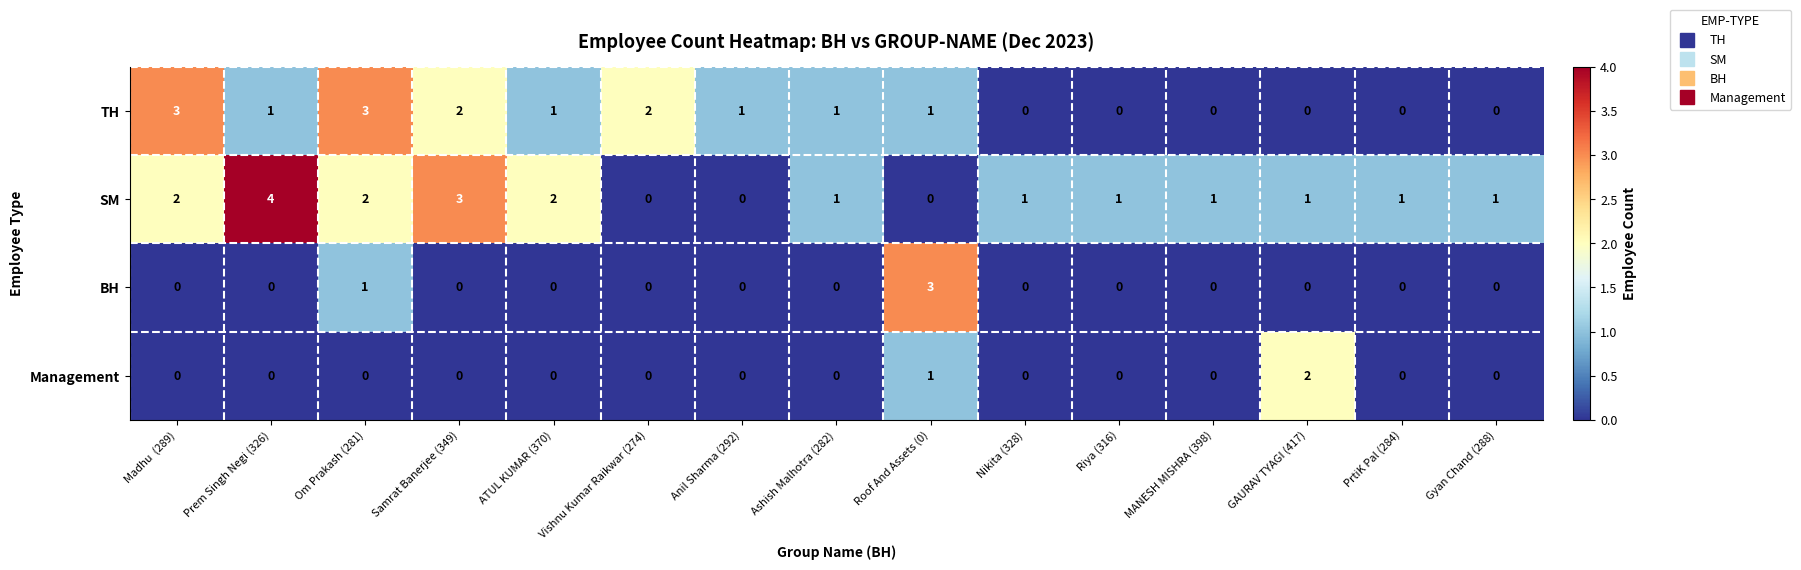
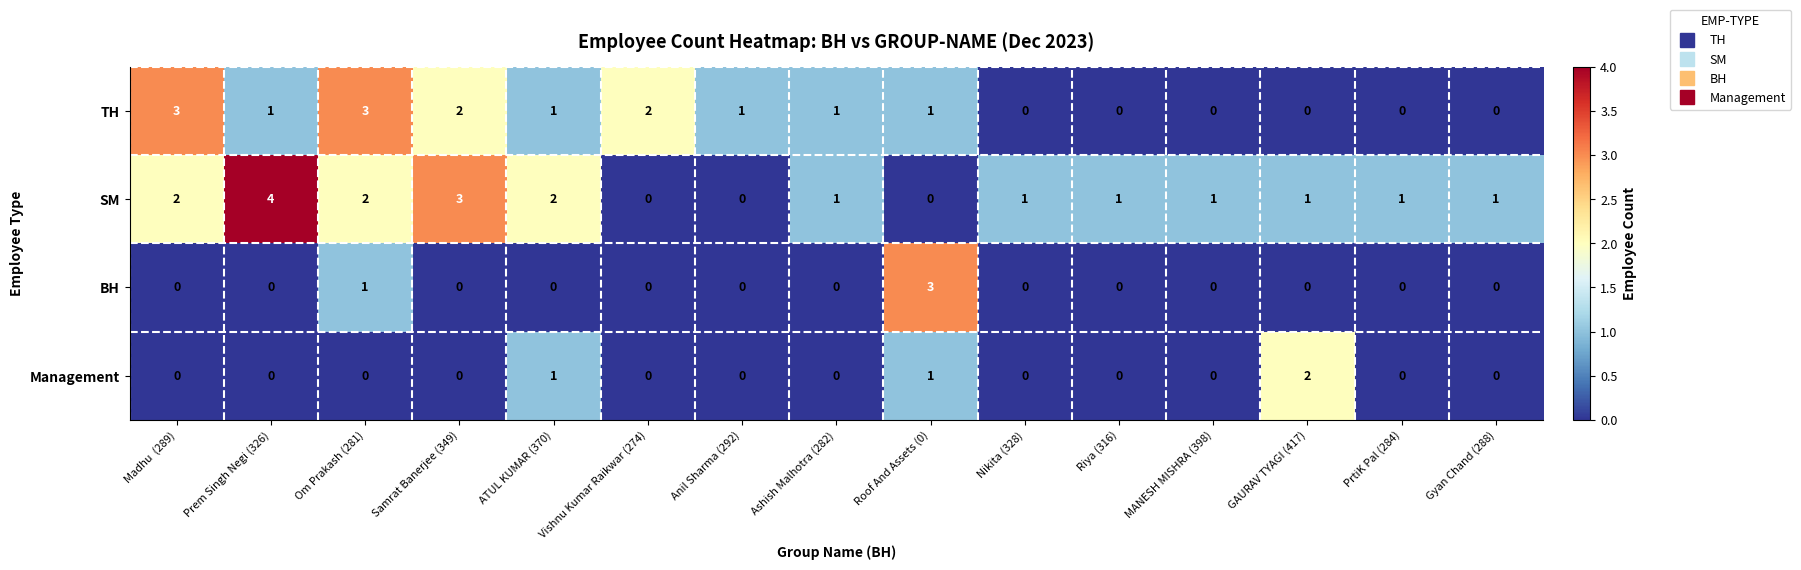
  {
    "TH": {
      "Madhu (289)": 3,
      "Prem Singh Negi (326)": 1,
      "Om Prakash (281)": 3,
      "Samrat Banerjee (349)": 2,
      "ATUL KUMAR (370)": 1,
      "Vishnu Kumar Raikwar (274)": 2,
      "Anil Sharma (292)": 1,
      "Ashish Malhotra (282)": 1,
      "Roof And Assets (0)": 1,
      "Nikita (328)": 0,
      "Riya (316)": 0,
      "MANESH MISHRA (398)": 0,
      "GAURAV TYAGI (417)": 0,
      "PrtiK Pal (284)": 0,
      "Gyan Chand (288)": 0
    },
    "SM": {
      "Madhu (289)": 2,
      "Prem Singh Negi (326)": 4,
      "Om Prakash (281)": 2,
      "Samrat Banerjee (349)": 3,
      "ATUL KUMAR (370)": 2,
      "Vishnu Kumar Raikwar (274)": 0,
      "Anil Sharma (292)": 0,
      "Ashish Malhotra (282)": 1,
      "Roof And Assets (0)": 0,
      "Nikita (328)": 1,
      "Riya (316)": 1,
      "MANESH MISHRA (398)": 1,
      "GAURAV TYAGI (417)": 1,
      "PrtiK Pal (284)": 1,
      "Gyan Chand (288)": 1
    },
    "BH": {
      "Madhu (289)": 0,
      "Prem Singh Negi (326)": 0,
      "Om Prakash (281)": 1,
      "Samrat Banerjee (349)": 0,
      "ATUL KUMAR (370)": 0,
      "Vishnu Kumar Raikwar (274)": 0,
      "Anil Sharma (292)": 0,
      "Ashish Malhotra (282)": 0,
      "Roof And Assets (0)": 3,
      "Nikita (328)": 0,
      "Riya (316)": 0,
      "MANESH MISHRA (398)": 0,
      "GAURAV TYAGI (417)": 0,
      "PrtiK Pal (284)": 0,
      "Gyan Chand (288)": 0
    },
    "Management": {
      "Madhu (289)": 0,
      "Prem Singh Negi (326)": 0,
      "Om Prakash (281)": 0,
      "Samrat Banerjee (349)": 0,
-     "ATUL KUMAR (370)": 0,
+     "ATUL KUMAR (370)": 1,
      "Vishnu Kumar Raikwar (274)": 0,
      "Anil Sharma (292)": 0,
      "Ashish Malhotra (282)": 0,
      "Roof And Assets (0)": 1,
      "Nikita (328)": 0,
      "Riya (316)": 0,
      "MANESH MISHRA (398)": 0,
      "GAURAV TYAGI (417)": 2,
      "PrtiK Pal (284)": 0,
      "Gyan Chand (288)": 0
    }
  }
